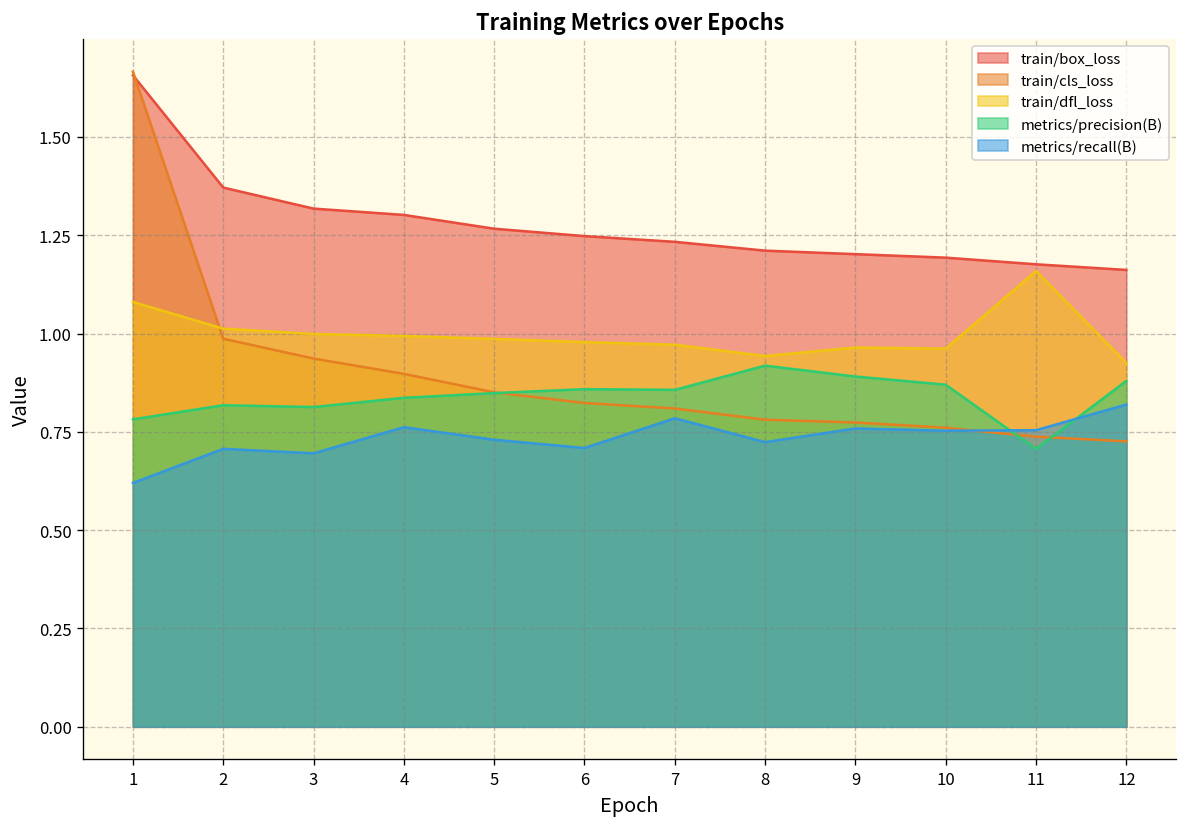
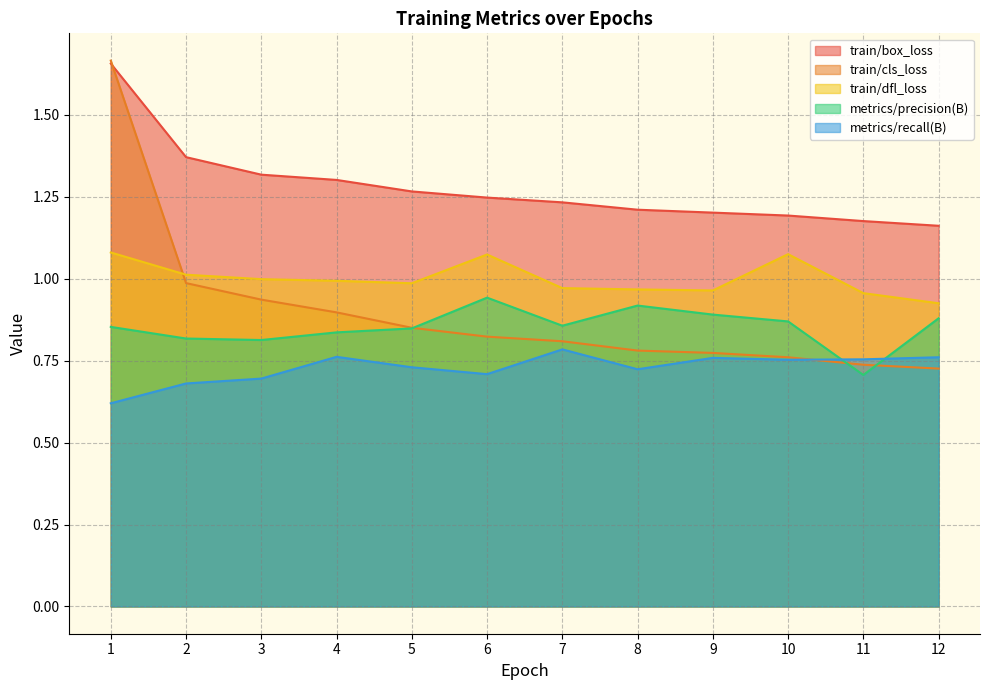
  {
    "train/dfl_loss": {
      "1": 1.08,
      "2": 1.01,
      "3": 1.00,
      "4": 0.99,
      "5": 0.99,
-     "6": 0.98,
+     "6": 1.07,
      "7": 0.97,
-     "8": 0.94,
+     "8": 0.97,
      "9": 0.96,
-     "10": 0.96,
-     "11": 1.16,
+     "10": 1.08,
+     "11": 0.96,
      "12": 0.93
    },
    "metrics/precision(B)": {
-     "1": 0.78,
+     "1": 0.85,
      "2": 0.82,
      "3": 0.81,
      "4": 0.84,
-     "6": 0.86,
+     "6": 0.94,
      "7": 0.86,
      "8": 0.92,
      "9": 0.89,
      "10": 0.87,
      "11": 0.71,
      "12": 0.88
    },
    "metrics/recall(B)": {
      "1": 0.62,
-     "2": 0.71,
+     "2": 0.68,
      "3": 0.70,
      "4": 0.76,
      "5": 0.73,
      "6": 0.71,
      "7": 0.78,
      "8": 0.72,
      "9": 0.76,
      "11": 0.75,
-     "12": 0.82
+     "12": 0.76
    }
  }
